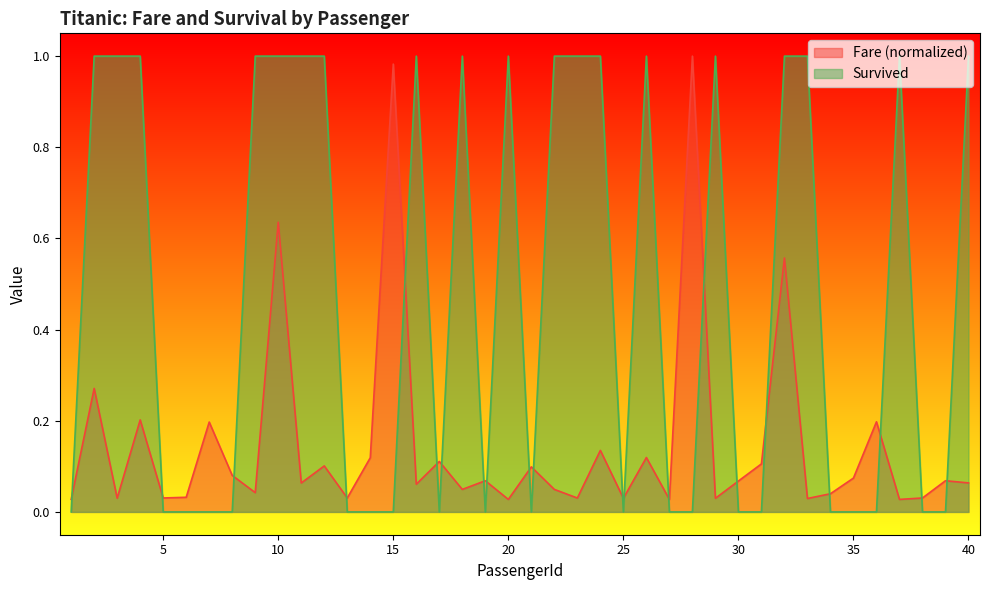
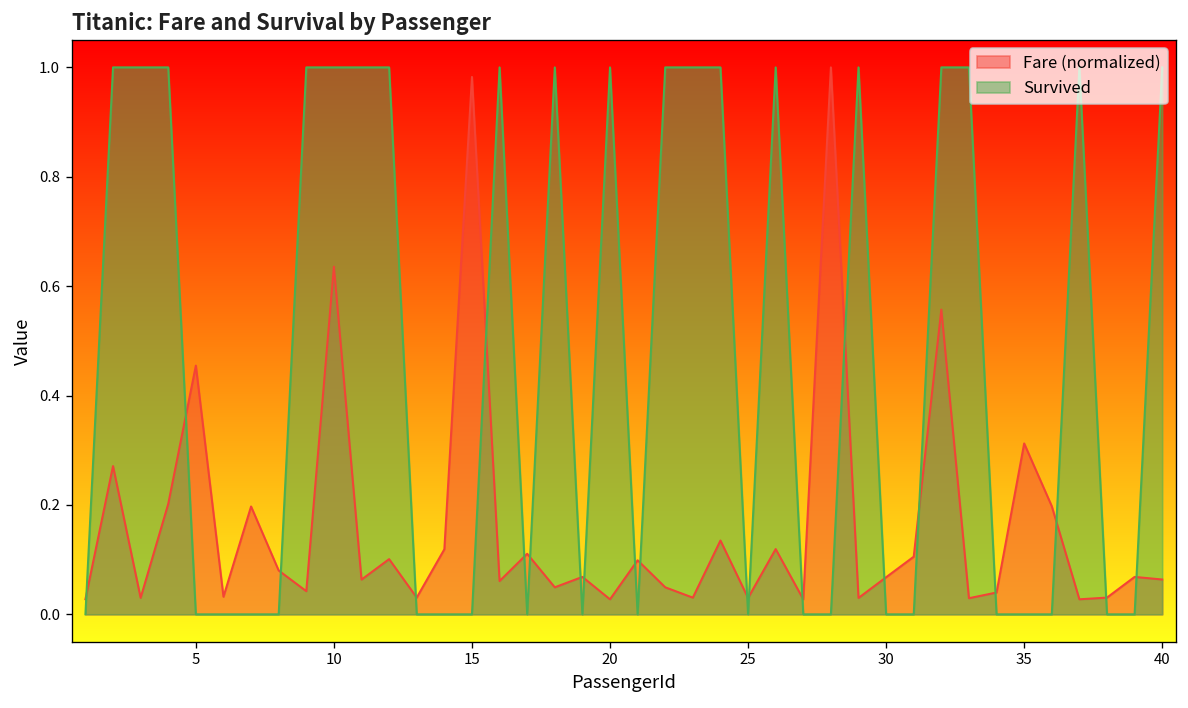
  {
    "Fare (normalized)": {
-     "5": 0.03,
+     "5": 0.45,
      "10": 0.64,
      "15": 0.98,
      "20": 0.03,
      "25": 0.03,
      "30": 0.07,
-     "35": 0.07,
+     "35": 0.31,
      "40": 0.06
    },
    "Survived": {
      "5": 0.00,
      "10": 1.00,
      "15": 0.00,
      "20": 1.00,
      "25": 0.00,
      "30": 0.00,
      "35": 0.00
    }
  }
